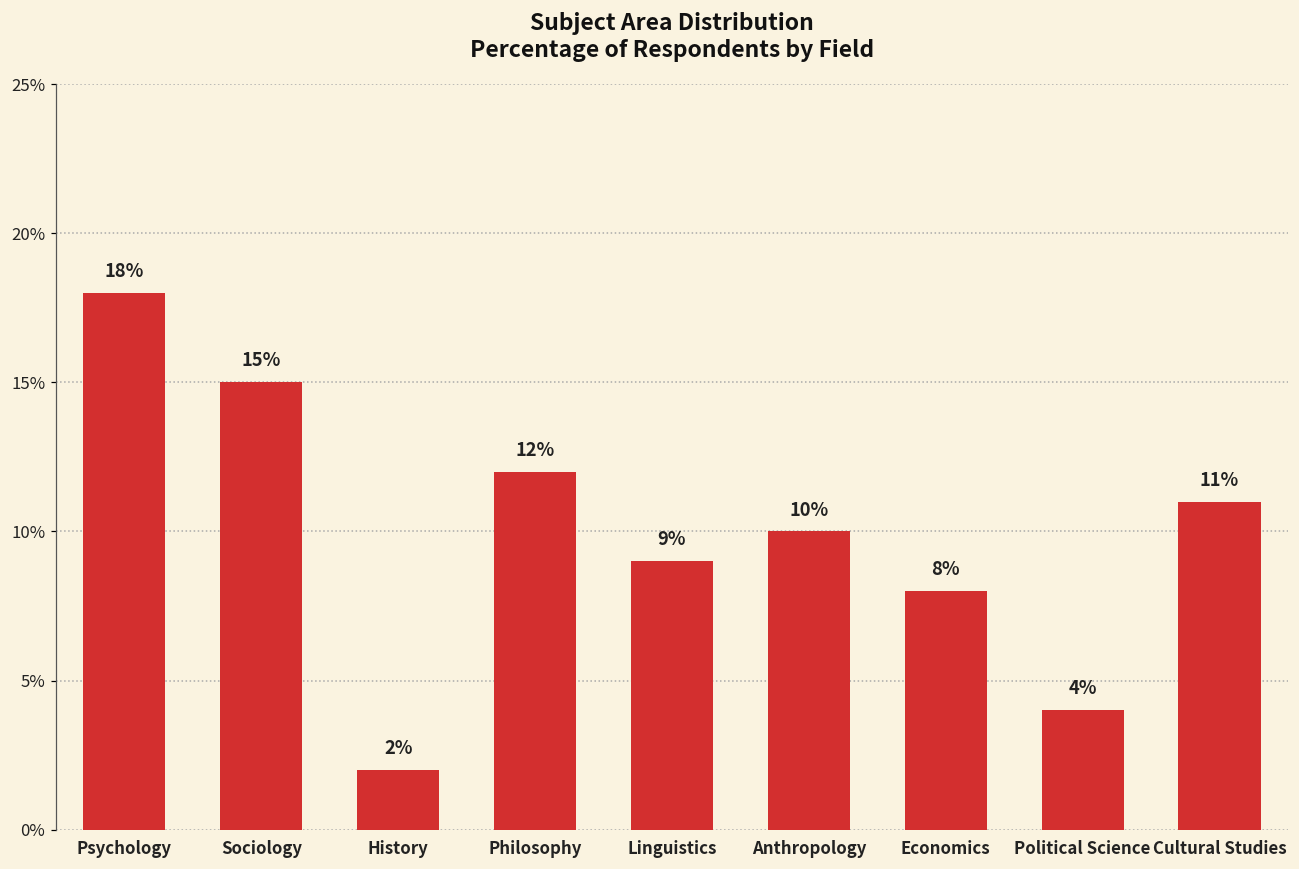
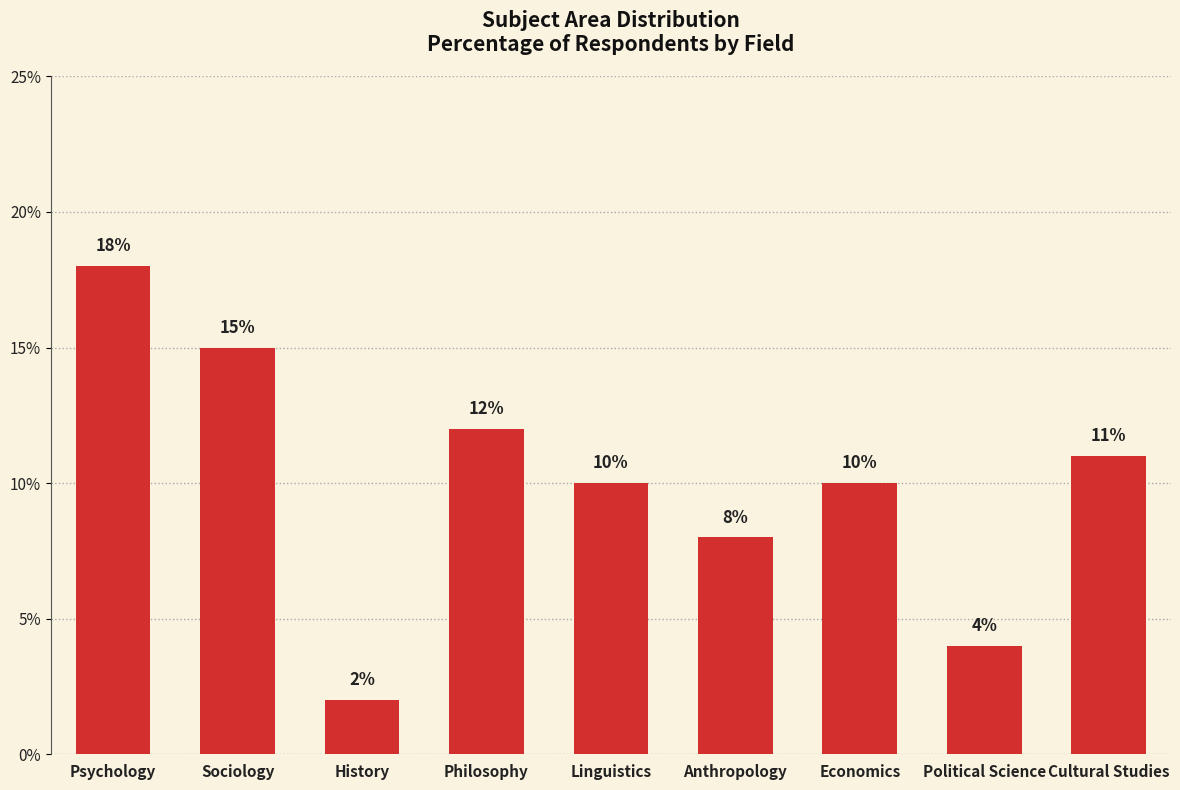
  {
    "Psychology": "18%",
    "Sociology": "15%",
    "History": "2%",
    "Philosophy": "12%",
-   "Linguistics": "9%",
-   "Anthropology": "10%",
-   "Economics": "8%",
+   "Linguistics": "10%",
+   "Anthropology": "8%",
+   "Economics": "10%",
    "Political Science": "4%",
    "Cultural Studies": "11%"
  }
